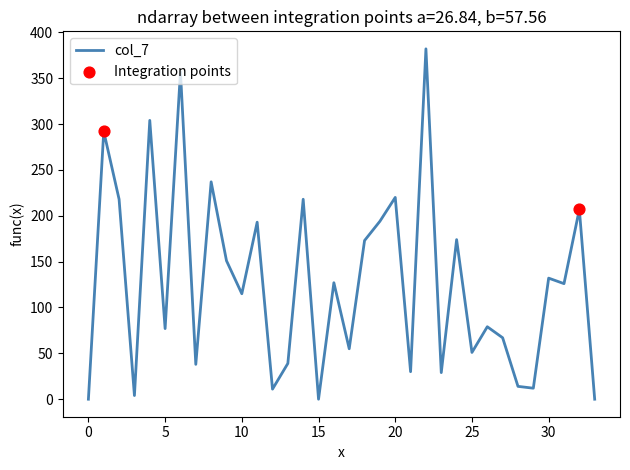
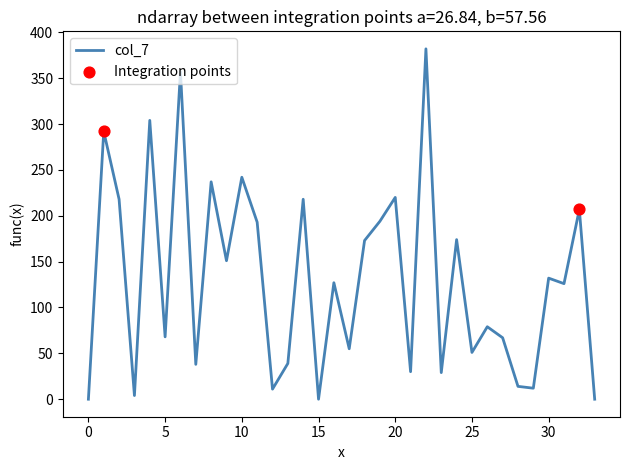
  {
    "col_7": {
      "0": 0,
-     "5": 80,
-     "10": 120,
+     "5": 70,
+     "10": 240,
      "15": 0,
      "20": 220,
      "25": 50,
      "30": 130
    }
  }
